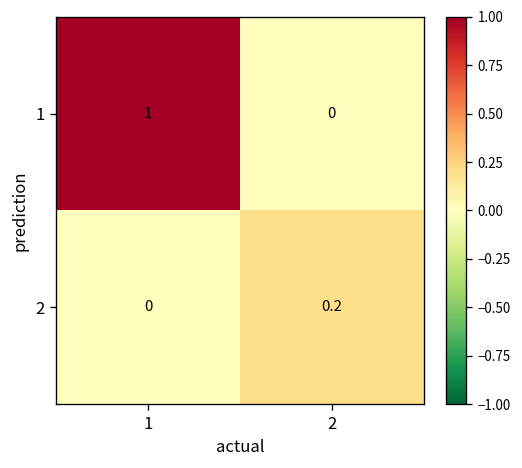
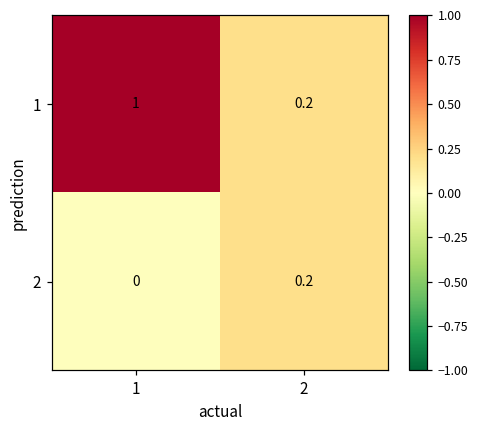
  {
    "1": {
      "1": 1,
-     "2": 0
+     "2": 0.2
    },
    "2": {
      "1": 0,
      "2": 0.2
    }
  }
